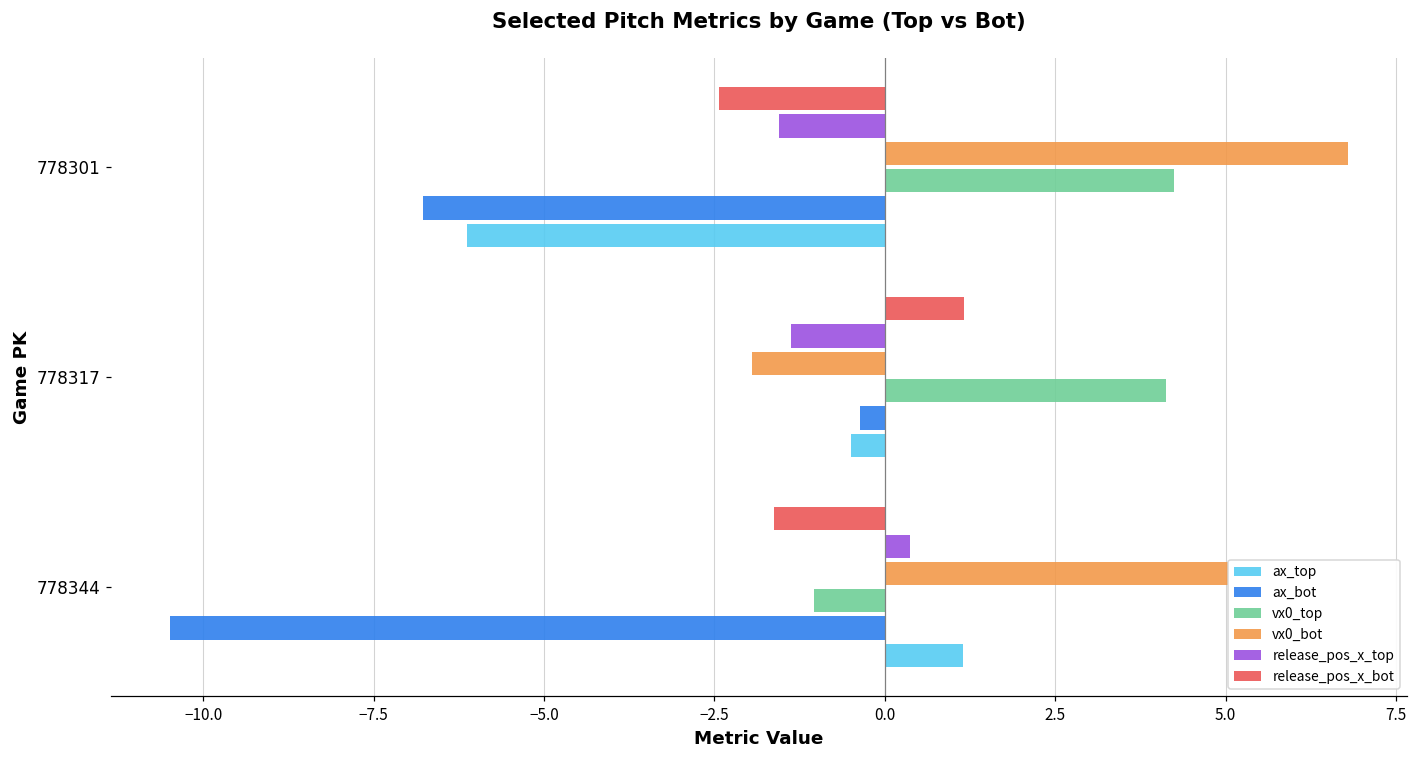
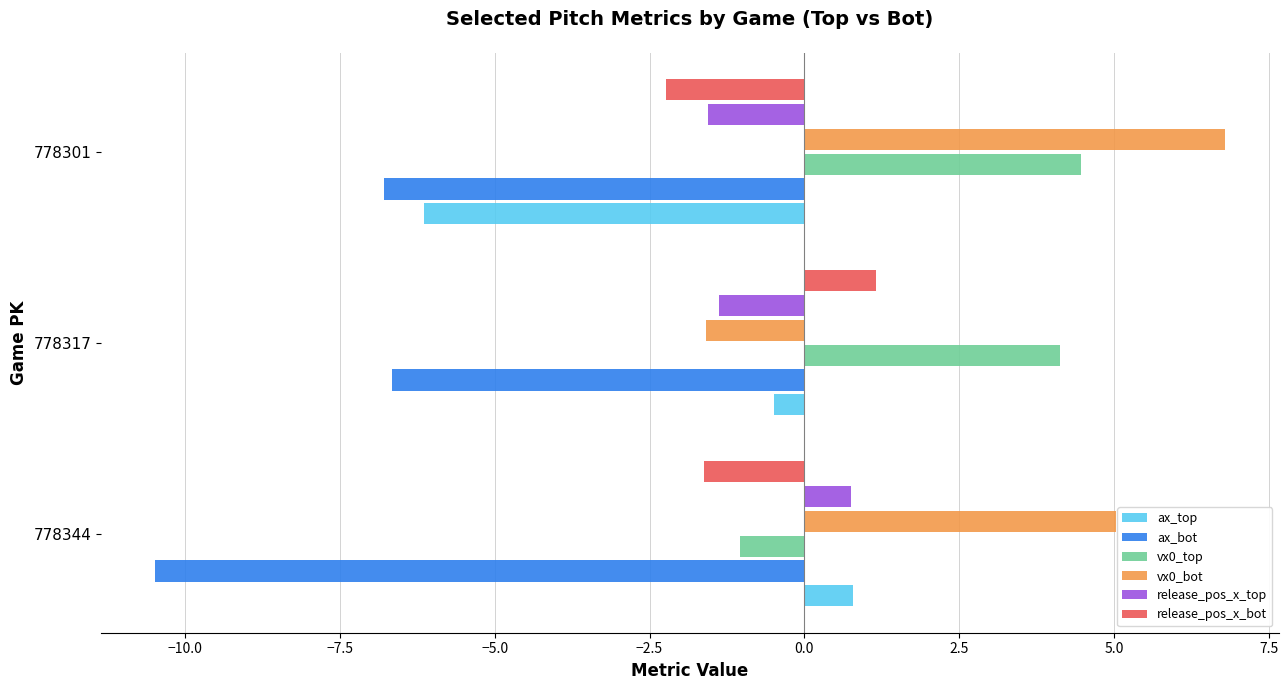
  {
    "ax_top": {
      "778301": -6.1,
      "778317": -0.5,
-     "778344": 1.1
+     "778344": 0.8
    },
    "ax_bot": {
      "778301": -6.8,
-     "778317": -0.4,
+     "778317": -6.7,
      "778344": -10.5
    },
    "vx0_top": {
-     "778301": 4.3,
+     "778301": 4.5,
      "778317": 4.1,
      "778344": -1.0
    },
    "vx0_bot": {
      "778301": 6.8,
-     "778317": -1.9,
+     "778317": -1.6,
      "778344": 5.0
    },
    "release_pos_x_top": {
      "778301": -1.6,
      "778317": -1.4,
-     "778344": 0.4
+     "778344": 0.8
    },
    "release_pos_x_bot": {
-     "778301": -2.4,
+     "778301": -2.2,
      "778317": 1.2,
      "778344": -1.6
    }
  }
